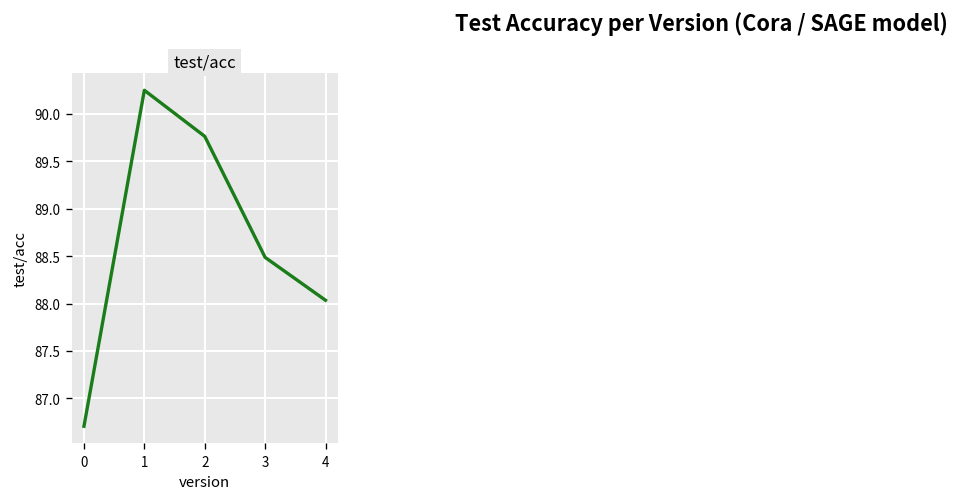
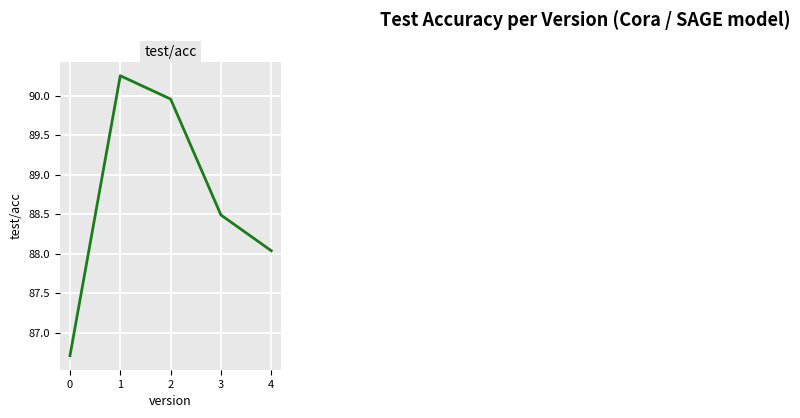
  {
    "0": 86.7,
    "1": 90.3,
-   "2": 89.8,
+   "2": 90.0,
    "3": 88.5,
    "4": 88.0
  }
